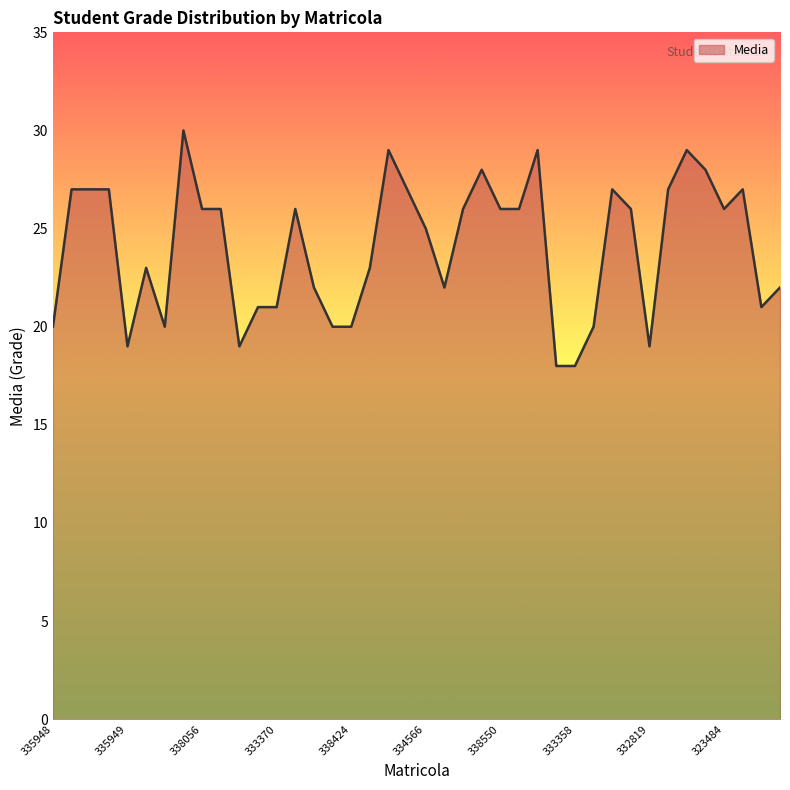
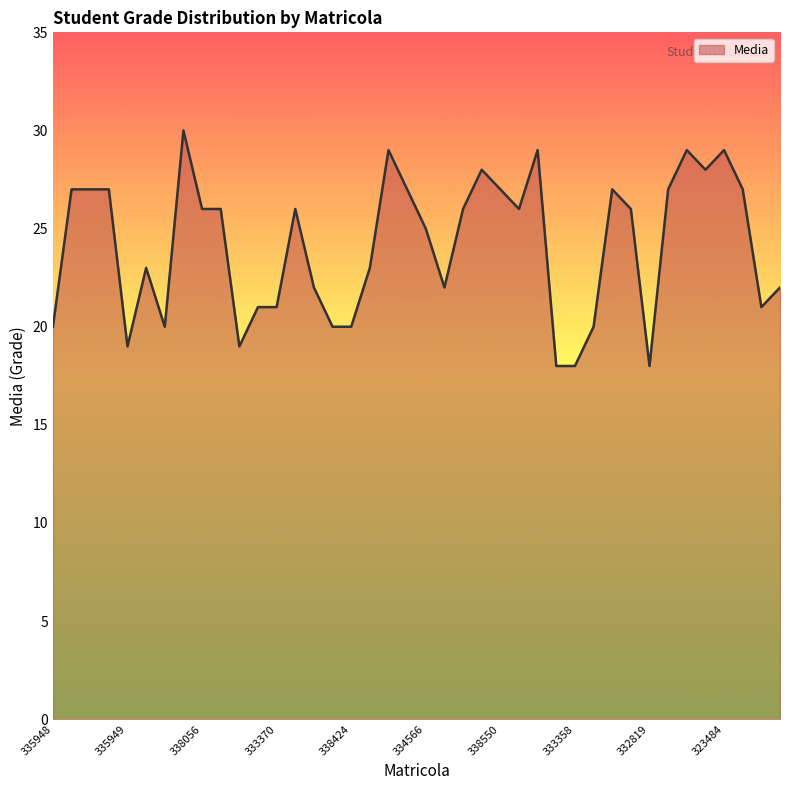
  {
    "335948": 20,
    "335949": 19,
    "338056": 26,
    "333370": 21,
    "338424": 20,
    "334566": 25,
-   "338550": 26,
+   "338550": 27,
    "333358": 18,
-   "332819": 19,
-   "323484": 26
+   "332819": 18,
+   "323484": 29
  }
